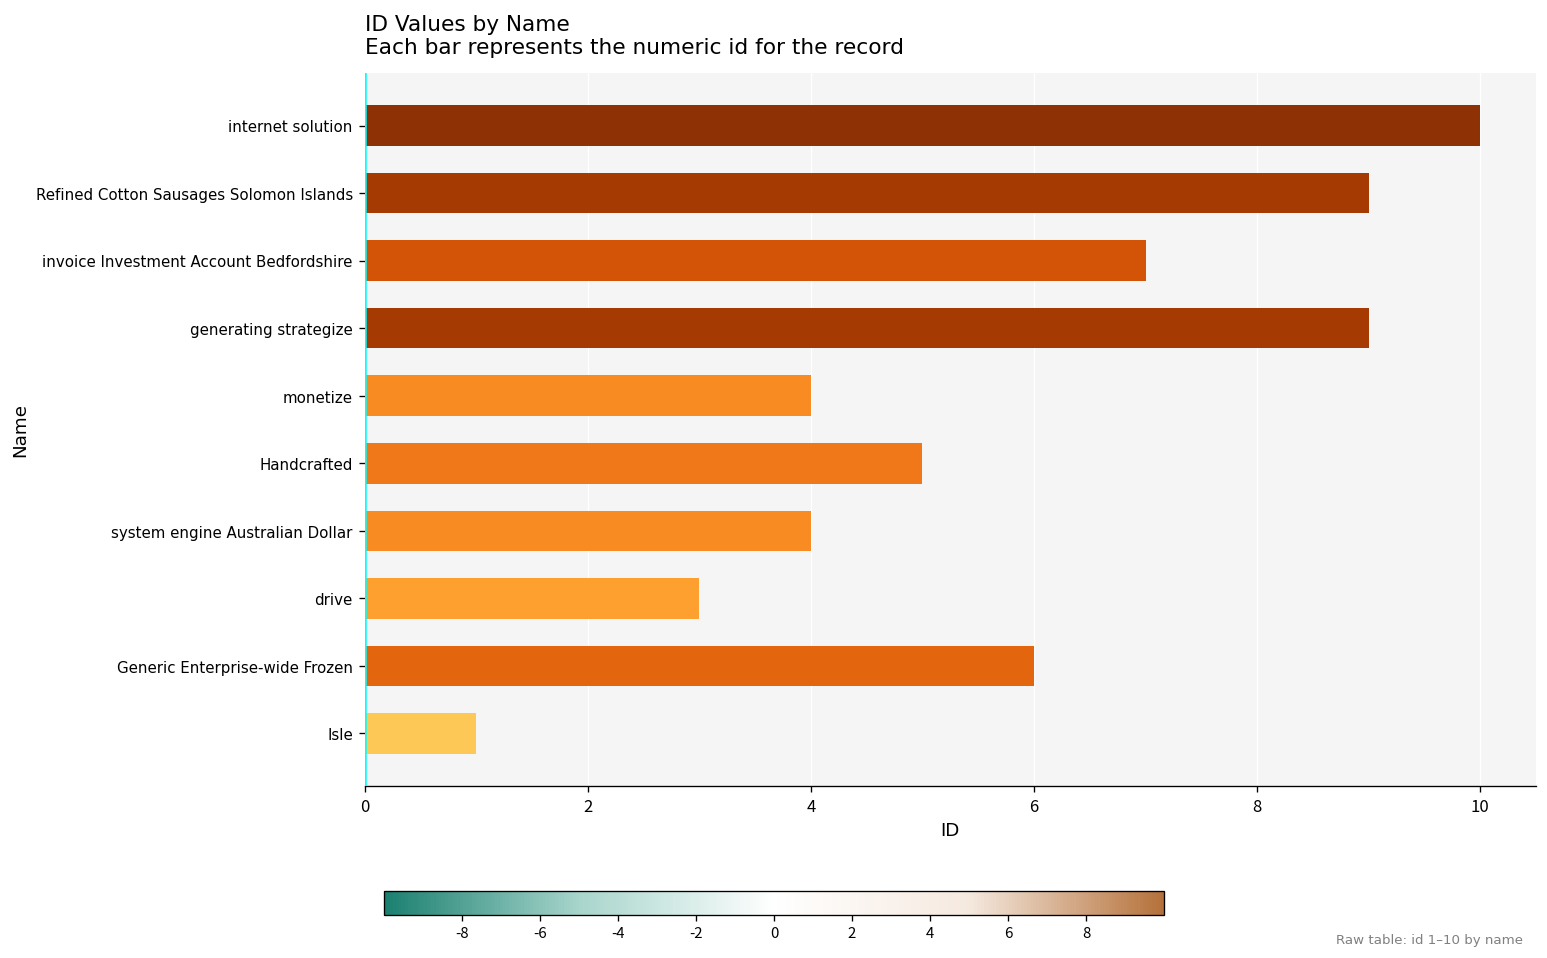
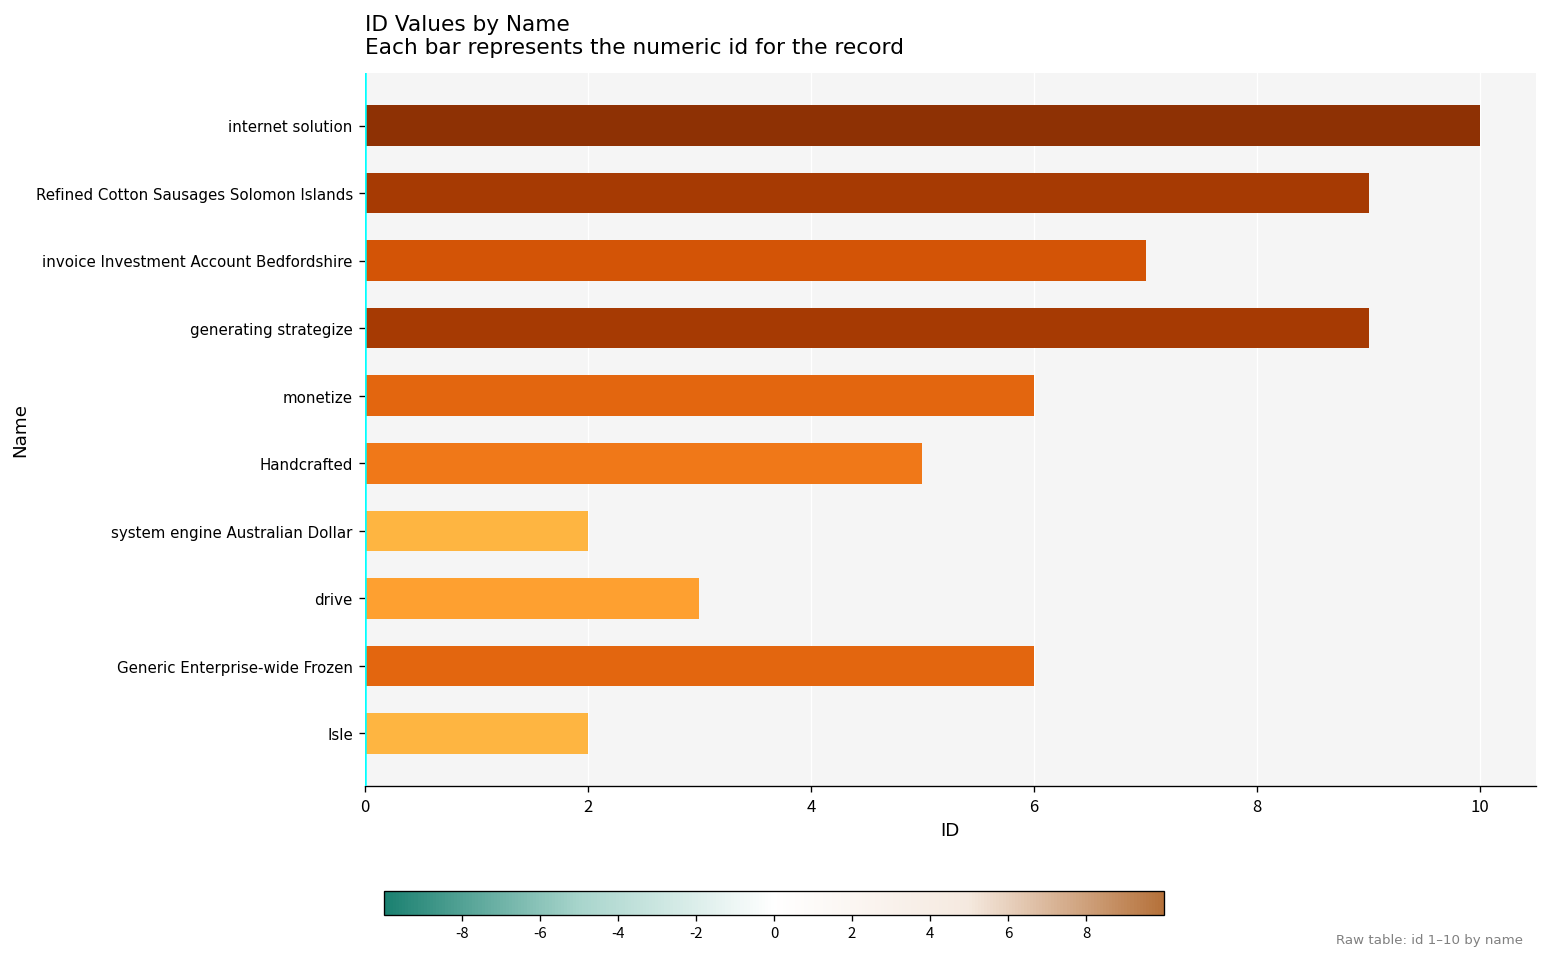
  {
    "internet solution": 10,
    "Refined Cotton Sausages Solomon Islands": 9,
    "invoice Investment Account Bedfordshire": 7,
    "generating strategize": 9,
-   "monetize": 4,
+   "monetize": 6,
    "Handcrafted": 5,
-   "system engine Australian Dollar": 4,
+   "system engine Australian Dollar": 2,
    "drive": 3,
    "Generic Enterprise-wide Frozen": 6,
-   "Isle": 1
+   "Isle": 2
  }
